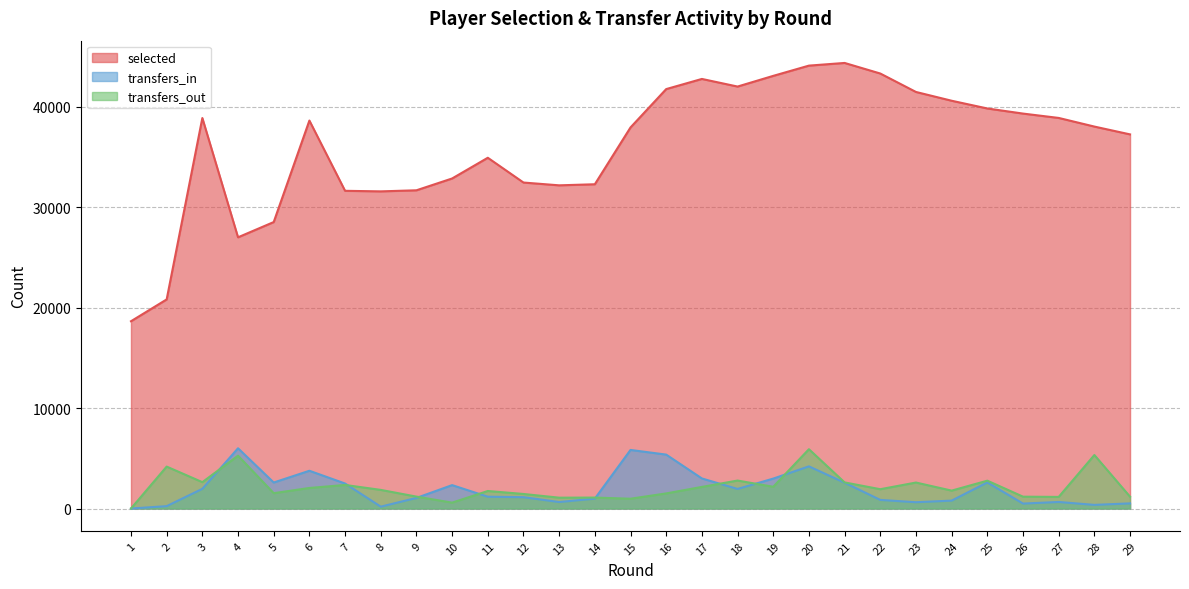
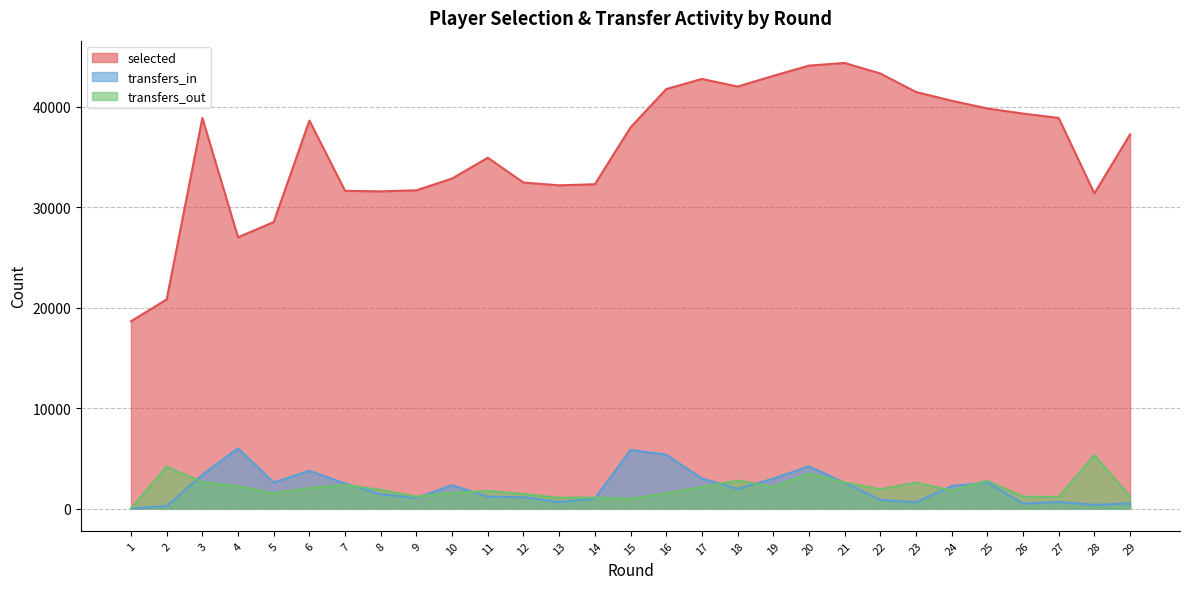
  {
    "selected": {
      "1": 18600,
      "2": 20800,
      "3": 38900,
      "4": 27000,
      "5": 28500,
      "6": 38600,
      "7": 31600,
      "8": 31600,
      "9": 31700,
      "10": 32900,
      "11": 34900,
      "12": 32500,
      "13": 32200,
      "14": 32300,
      "15": 37900,
      "16": 41800,
      "17": 42800,
      "18": 42000,
      "19": 43100,
      "20": 44100,
      "21": 44400,
      "22": 43300,
      "23": 41500,
      "24": 40600,
      "25": 39800,
      "26": 39300,
      "27": 38900,
-     "28": 38000,
+     "28": 31400,
      "29": 37200
    },
    "transfers_in": {
      "2": 200,
-     "3": 2000,
+     "3": 3400,
      "4": 6000,
      "5": 2600,
      "6": 3800,
-     "8": 200,
+     "8": 1400,
      "10": 2300,
      "11": 1200,
      "12": 1100,
      "13": 600,
      "15": 5800,
      "16": 5400,
      "17": 3000,
      "18": 2000,
      "19": 3000,
      "20": 4200,
      "22": 900,
      "23": 600,
-     "24": 800,
+     "24": 2200,
      "26": 500,
      "27": 700,
      "28": 400,
      "29": 500
    },
    "transfers_out": {
      "2": 4200,
      "3": 2600,
-     "4": 5300,
+     "4": 2200,
      "5": 1500,
      "6": 2000,
      "8": 1900,
-     "10": 600,
+     "10": 1600,
      "11": 1700,
      "12": 1500,
      "13": 1100,
      "15": 1000,
      "16": 1500,
      "17": 2200,
      "18": 2800,
      "19": 2200,
-     "20": 5900,
+     "20": 3500,
      "22": 1900,
      "23": 2600,
      "24": 1800,
      "26": 1200,
      "27": 1200,
      "28": 5300,
      "29": 1200
    }
  }
